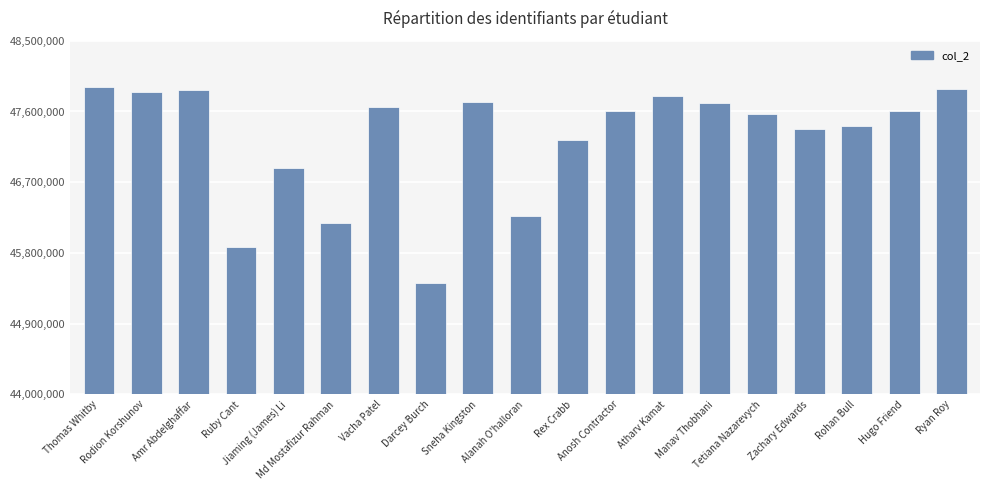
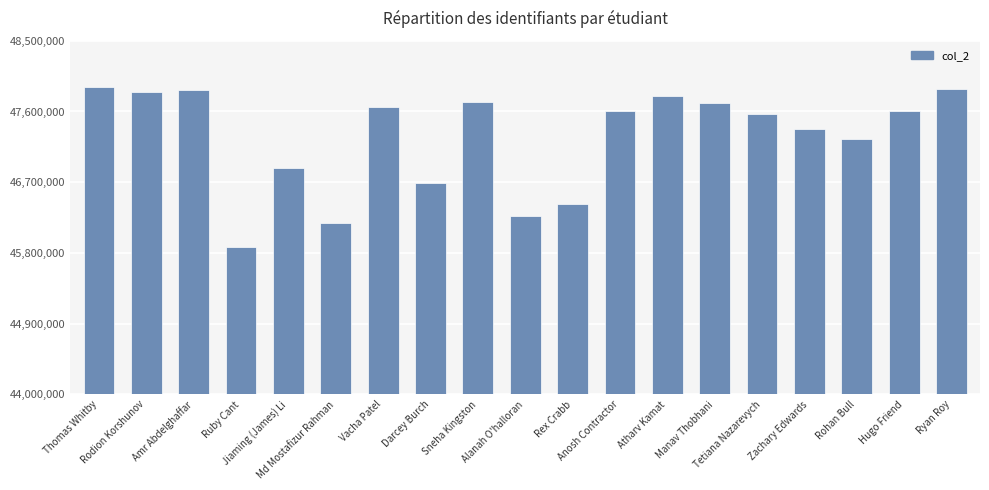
  {
    "Thomas Whitby": "47,900,000",
    "Rodion Korshunov": "47,800,000",
    "Amr Abdelghaffar": "47,900,000",
    "Ruby Cant": "45,900,000",
    "Jiaming (James) Li": "46,900,000",
    "Md Mostafizur Rahman": "46,200,000",
    "Vacha Patel": "47,700,000",
-   "Darcey Burch": "45,400,000",
+   "Darcey Burch": "46,700,000",
    "Sneha Kingston": "47,700,000",
    "Alanah O'halloran": "46,300,000",
-   "Rex Crabb": "47,200,000",
+   "Rex Crabb": "46,400,000",
    "Anosh Contractor": "47,600,000",
    "Atharv Kamat": "47,800,000",
    "Manav Thobhani": "47,700,000",
    "Tetiana Nazarevych": "47,600,000",
    "Zachary Edwards": "47,400,000",
-   "Rohan Bull": "47,400,000",
+   "Rohan Bull": "47,300,000",
    "Hugo Friend": "47,600,000",
    "Ryan Roy": "47,900,000"
  }
